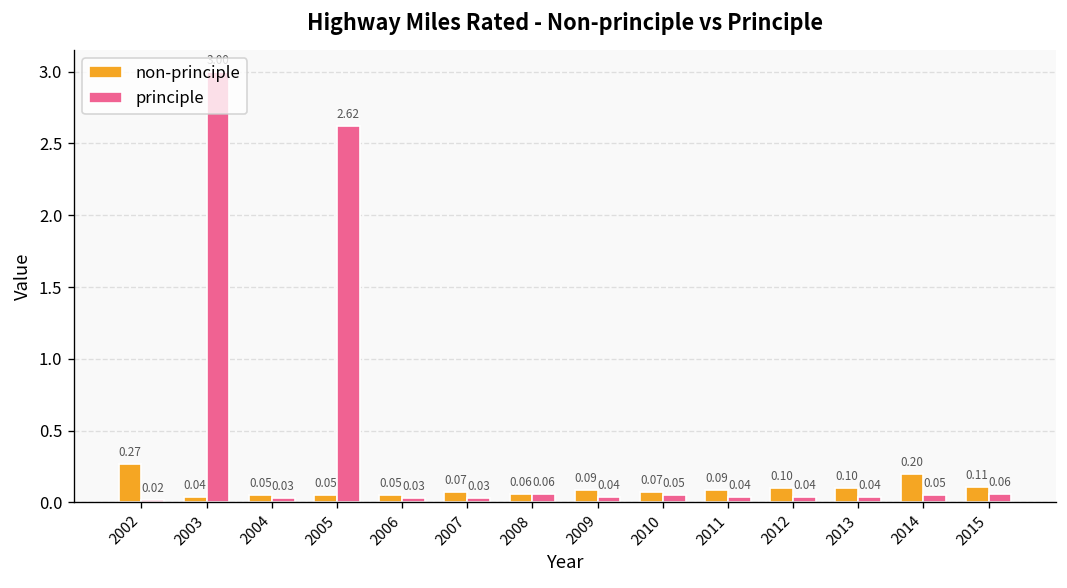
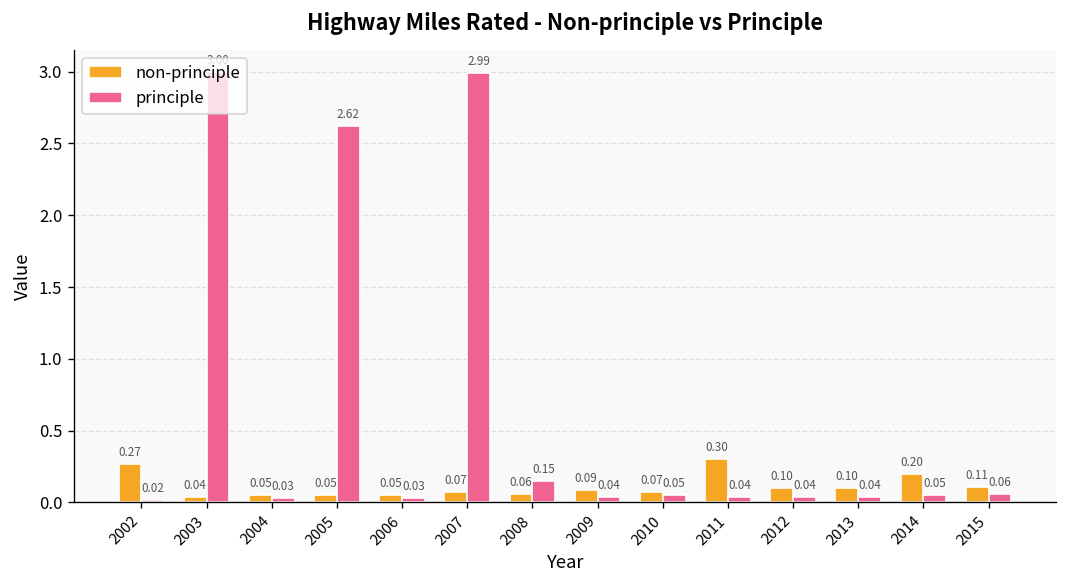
  {
    "non-principle": {
      "2002": 0.27,
      "2003": 0.04,
      "2004": 0.05,
      "2005": 0.05,
      "2006": 0.05,
      "2007": 0.07,
      "2008": 0.06,
      "2009": 0.09,
      "2010": 0.07,
-     "2011": 0.09,
+     "2011": 0.30,
      "2012": 0.10,
      "2013": 0.10,
      "2014": 0.20,
      "2015": 0.11
    },
    "principle": {
      "2002": 0.02,
      "2004": 0.03,
      "2005": 2.62,
      "2006": 0.03,
-     "2007": 0.03,
-     "2008": 0.06,
+     "2007": 2.99,
+     "2008": 0.15,
      "2009": 0.04,
      "2010": 0.05,
      "2011": 0.04,
      "2012": 0.04,
      "2013": 0.04,
      "2014": 0.05,
      "2015": 0.06
    }
  }
